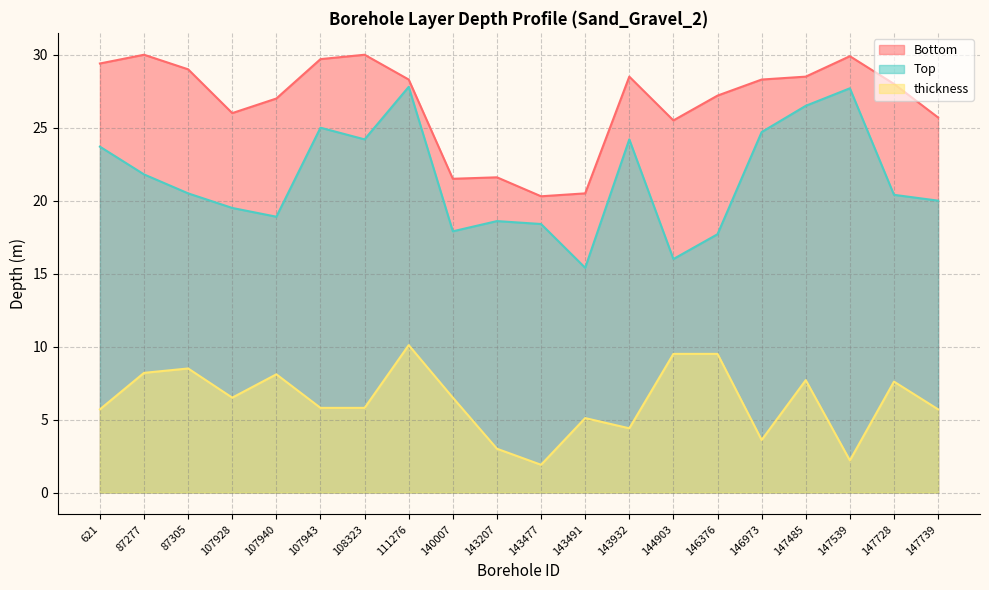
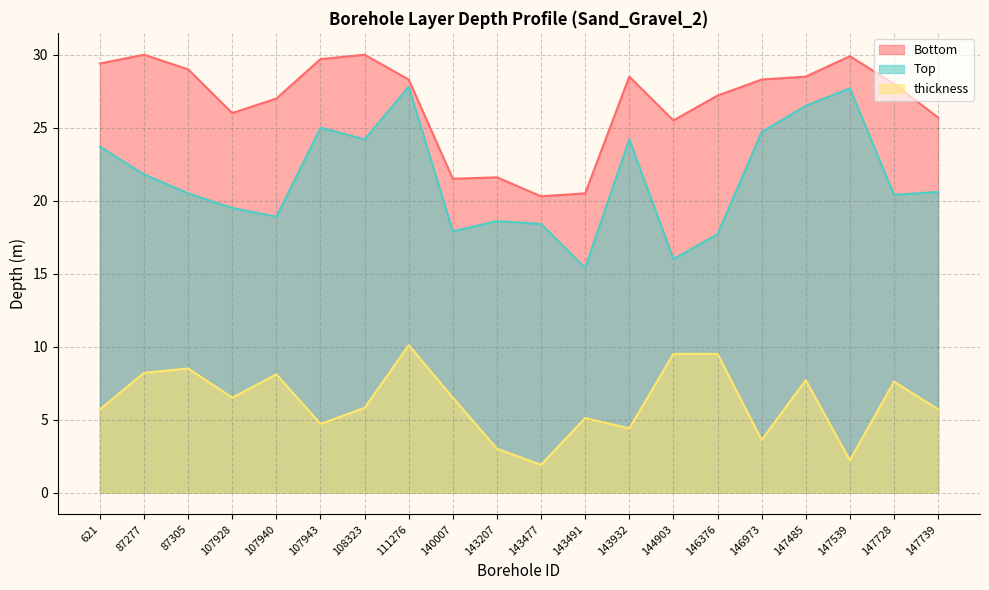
  {
    "Bottom": {
      "621": 29.4,
      "87277": 30.0,
      "87305": 29.0,
      "107928": 26.0,
      "107940": 27.0,
      "107943": 29.7,
      "108323": 30.0,
      "111276": 28.3,
      "140007": 21.5,
      "143207": 21.6,
      "143477": 20.3,
      "143491": 20.5,
      "143932": 28.5,
      "144903": 25.5,
      "146376": 27.2,
      "146973": 28.3,
      "147485": 28.5,
      "147539": 29.9,
      "147739": 25.7
    },
    "Top": {
      "621": 23.7,
      "87277": 21.8,
      "87305": 20.5,
      "107928": 19.5,
      "107940": 18.9,
      "107943": 25.0,
      "108323": 24.2,
      "111276": 27.8,
      "140007": 17.9,
      "143207": 18.6,
      "143477": 18.4,
      "143491": 15.4,
      "143932": 24.2,
      "144903": 16.0,
      "146376": 17.7,
      "146973": 24.7,
      "147485": 26.5,
      "147539": 27.7,
      "147728": 20.4,
-     "147739": 20.0
+     "147739": 20.6
    },
    "thickness": {
      "621": 5.7,
      "87277": 8.2,
      "87305": 8.5,
      "107928": 6.5,
      "107940": 8.1,
-     "107943": 5.8,
+     "107943": 4.7,
      "108323": 5.8,
      "111276": 10.1,
      "140007": 6.5,
      "143207": 3.0,
      "143477": 1.9,
      "143491": 5.1,
      "143932": 4.4,
      "144903": 9.5,
      "146376": 9.5,
      "146973": 3.6,
      "147485": 7.7,
      "147539": 2.2,
      "147728": 7.6,
      "147739": 5.7
    }
  }
